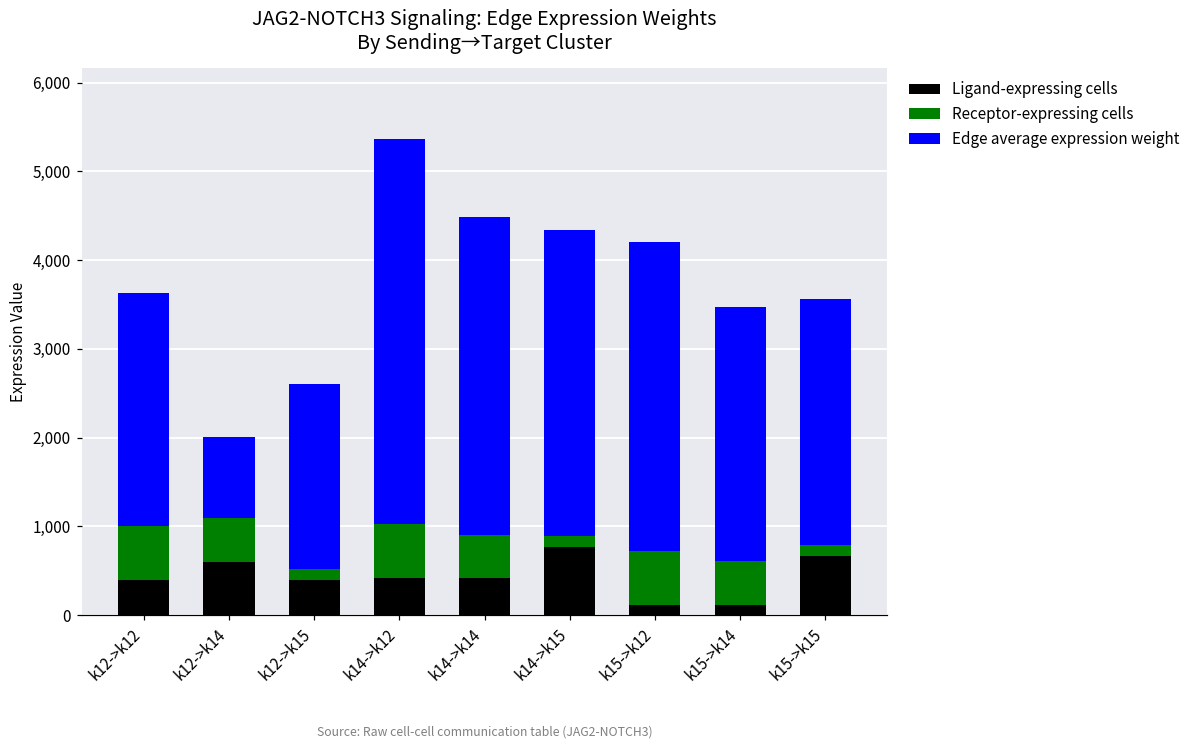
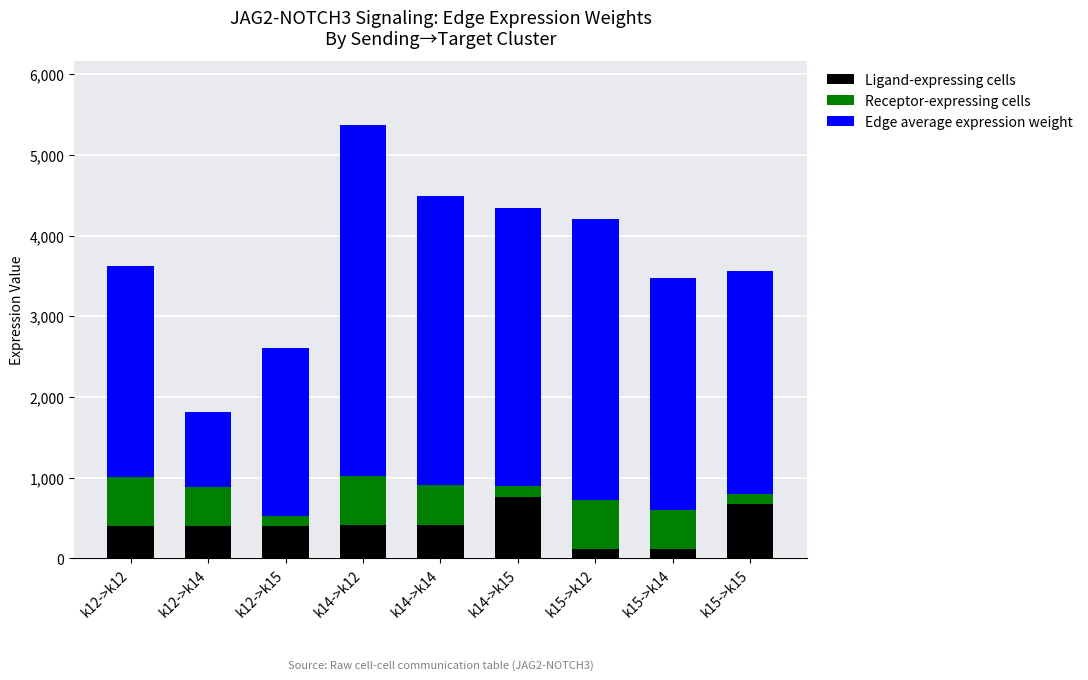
  {
    "Ligand-expressing cells": {
      "k12->k12": "400",
-     "k12->k14": "600",
+     "k12->k14": "400",
      "k12->k15": "400",
      "k14->k12": "400",
      "k14->k14": "400",
      "k14->k15": "800",
      "k15->k12": "100",
      "k15->k14": "100",
      "k15->k15": "700"
    },
    "Receptor-expressing cells": {
      "k12->k12": "600",
      "k12->k14": "500",
      "k12->k15": "100",
      "k14->k12": "600",
      "k14->k14": "500",
      "k14->k15": "100",
      "k15->k12": "600",
      "k15->k14": "500",
      "k15->k15": "100"
    },
    "Edge average expression weight": {
      "k12->k12": "2,600",
      "k12->k14": "900",
      "k12->k15": "2,100",
      "k14->k12": "4,300",
      "k14->k14": "3,600",
      "k14->k15": "3,500",
      "k15->k12": "3,500",
      "k15->k14": "2,900",
      "k15->k15": "2,800"
    }
  }
